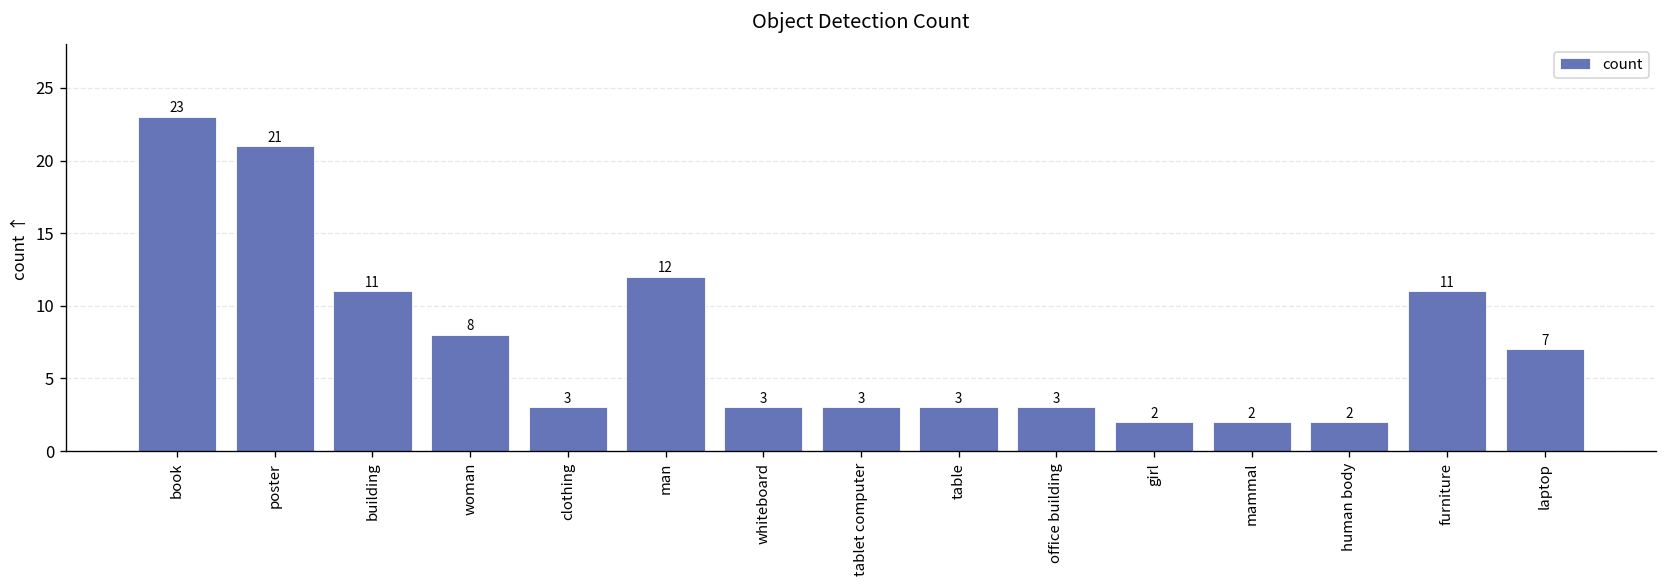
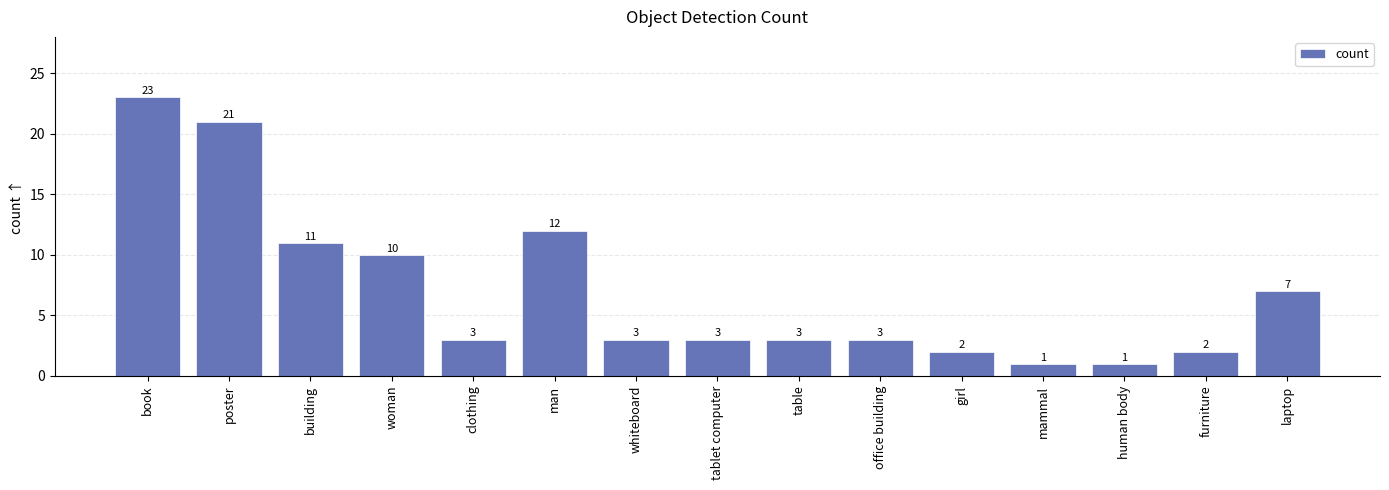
  {
    "book": 23,
    "poster": 21,
    "building": 11,
-   "woman": 8,
+   "woman": 10,
    "clothing": 3,
    "man": 12,
    "whiteboard": 3,
    "tablet computer": 3,
    "table": 3,
    "office building": 3,
    "girl": 2,
-   "mammal": 2,
-   "human body": 2,
-   "furniture": 11,
+   "mammal": 1,
+   "human body": 1,
+   "furniture": 2,
    "laptop": 7
  }
